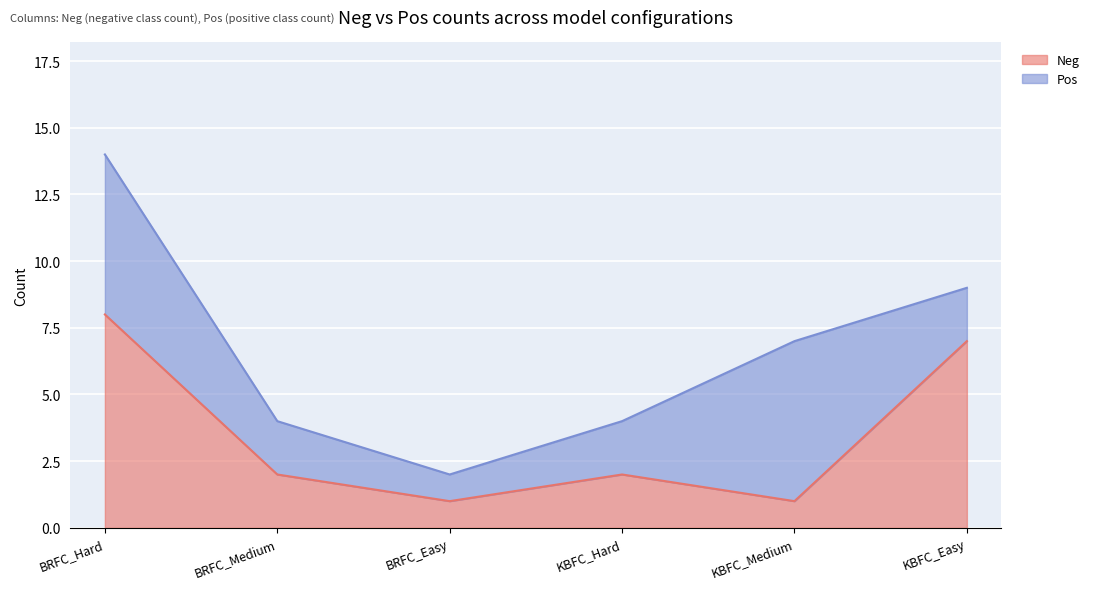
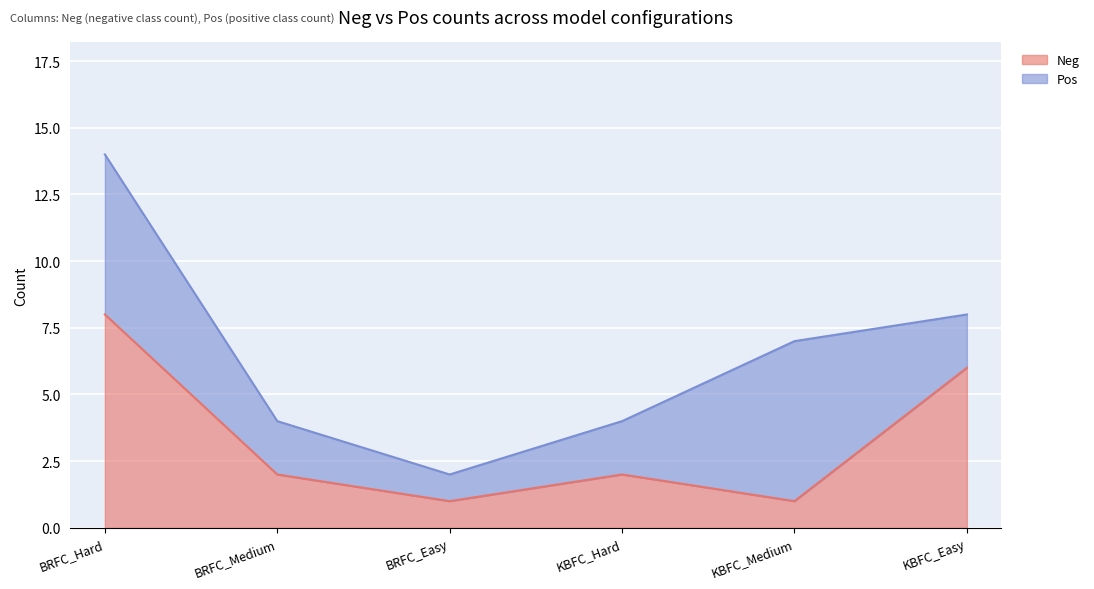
  {
    "Neg": {
      "BRFC_Hard": 8,
      "BRFC_Medium": 2,
      "BRFC_Easy": 1,
      "KBFC_Hard": 2,
      "KBFC_Medium": 1,
-     "KBFC_Easy": 7
+     "KBFC_Easy": 6
    },
    "Pos": {
      "BRFC_Hard": 6,
      "BRFC_Medium": 2,
      "BRFC_Easy": 1,
      "KBFC_Hard": 2,
      "KBFC_Medium": 6,
      "KBFC_Easy": 2
    }
  }
